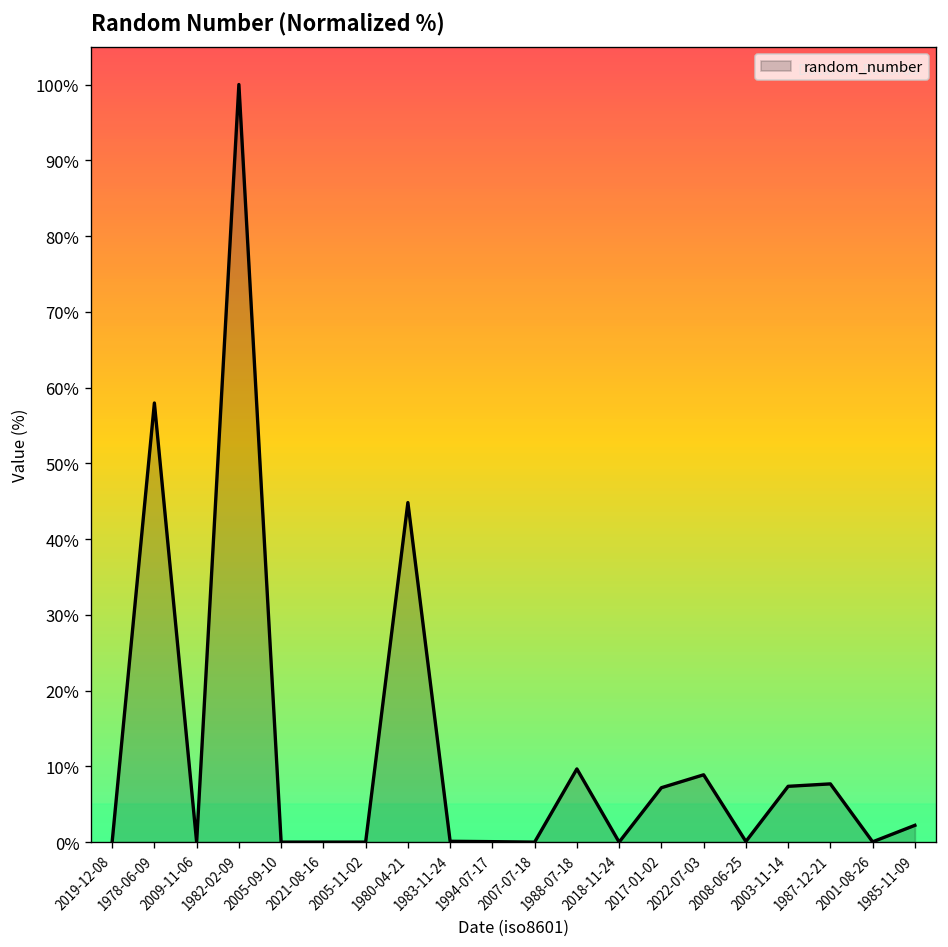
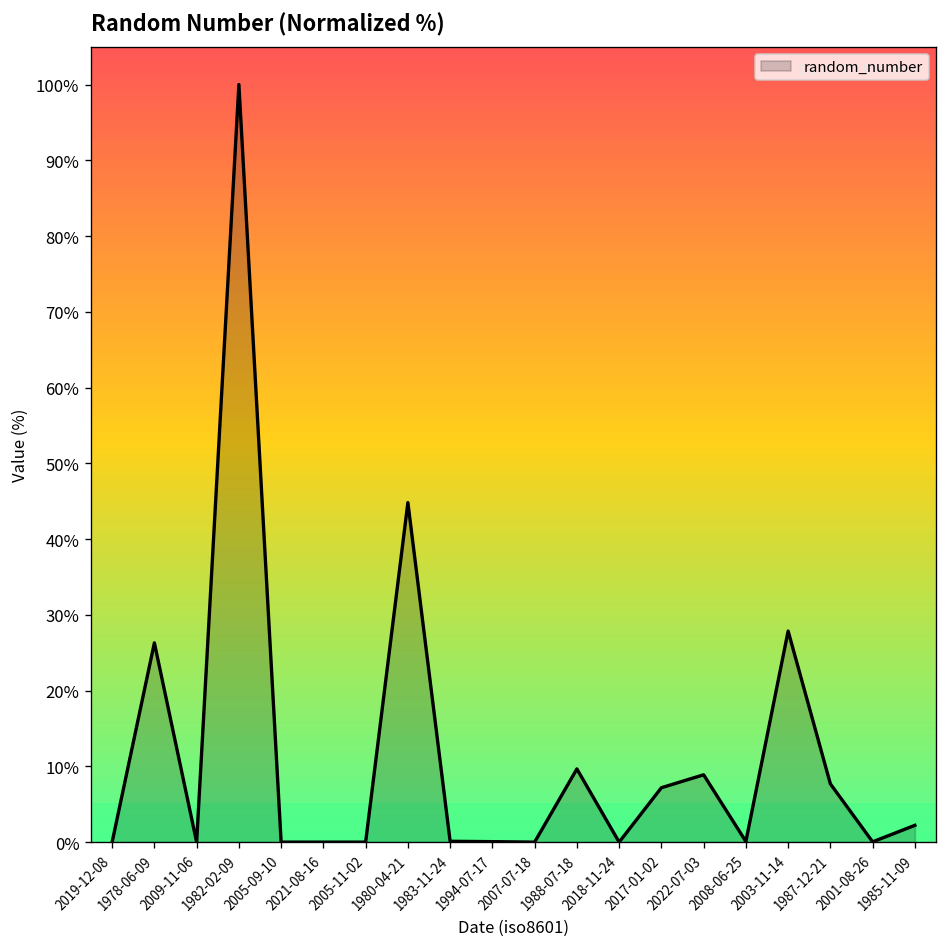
  {
-   "1978-06-09": "58%",
+   "1978-06-09": "26%",
    "1982-02-09": "100%",
    "1980-04-21": "45%",
    "1988-07-18": "10%",
    "2017-01-02": "7%",
    "2022-07-03": "9%",
-   "2003-11-14": "7%",
+   "2003-11-14": "28%",
    "1987-12-21": "8%"
  }
